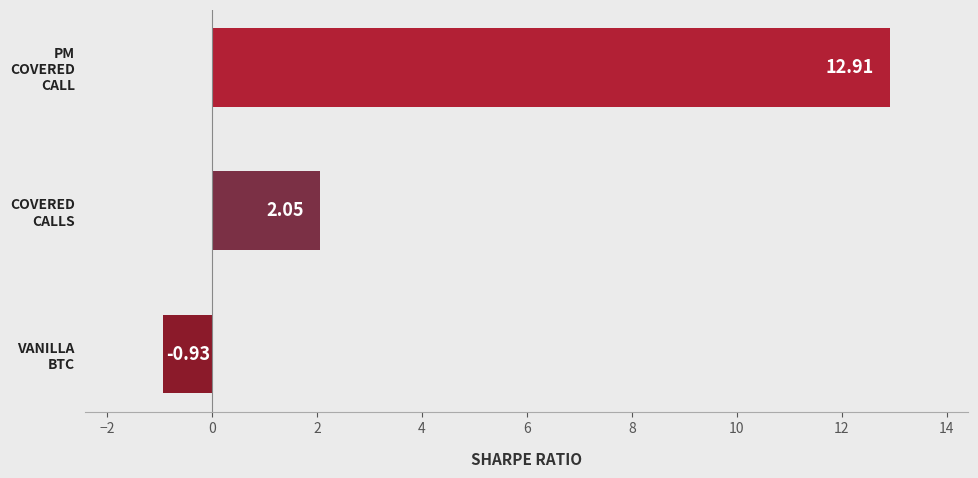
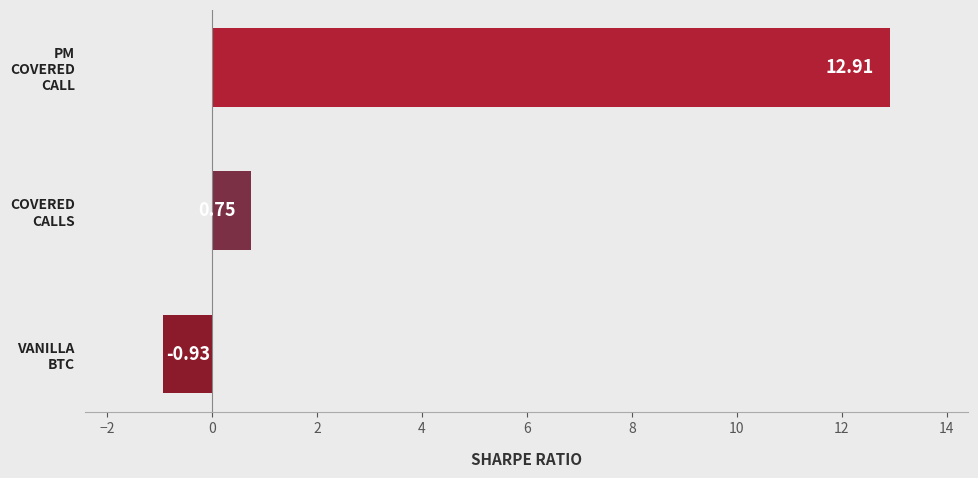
  {
    "PM COVERED CALL": 12.91,
-   "COVERED CALLS": 2.05,
+   "COVERED CALLS": 0.75,
    "VANILLA BTC": -0.93
  }
